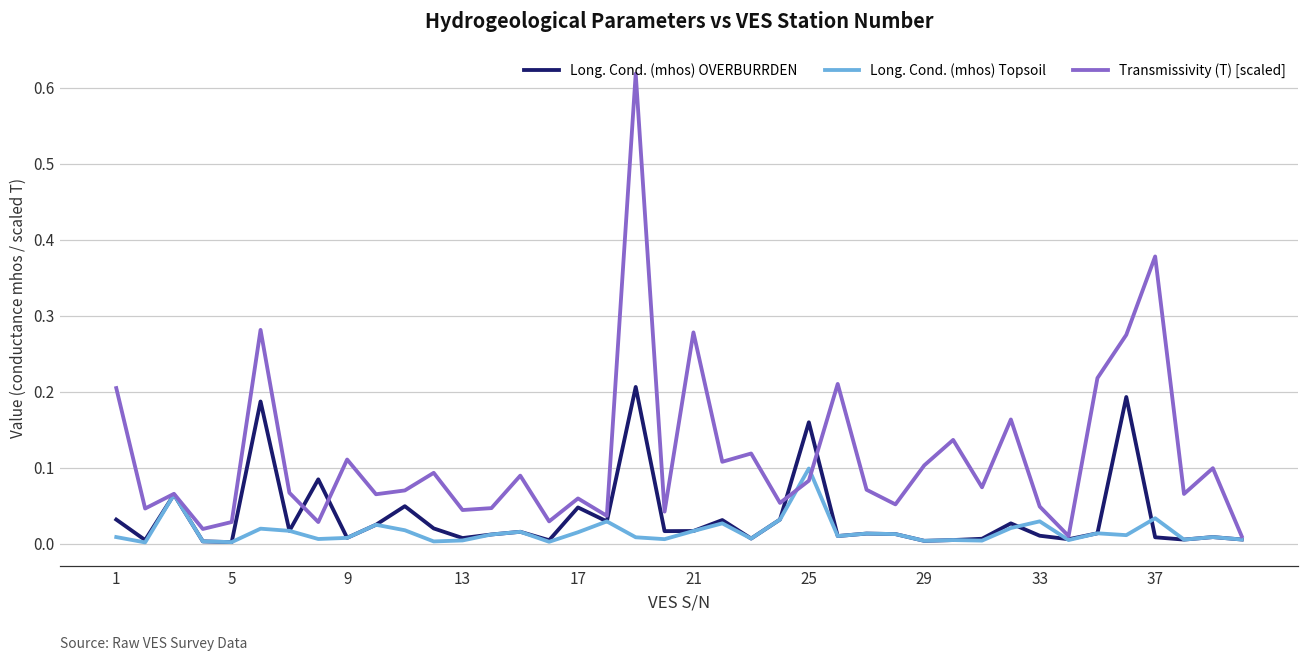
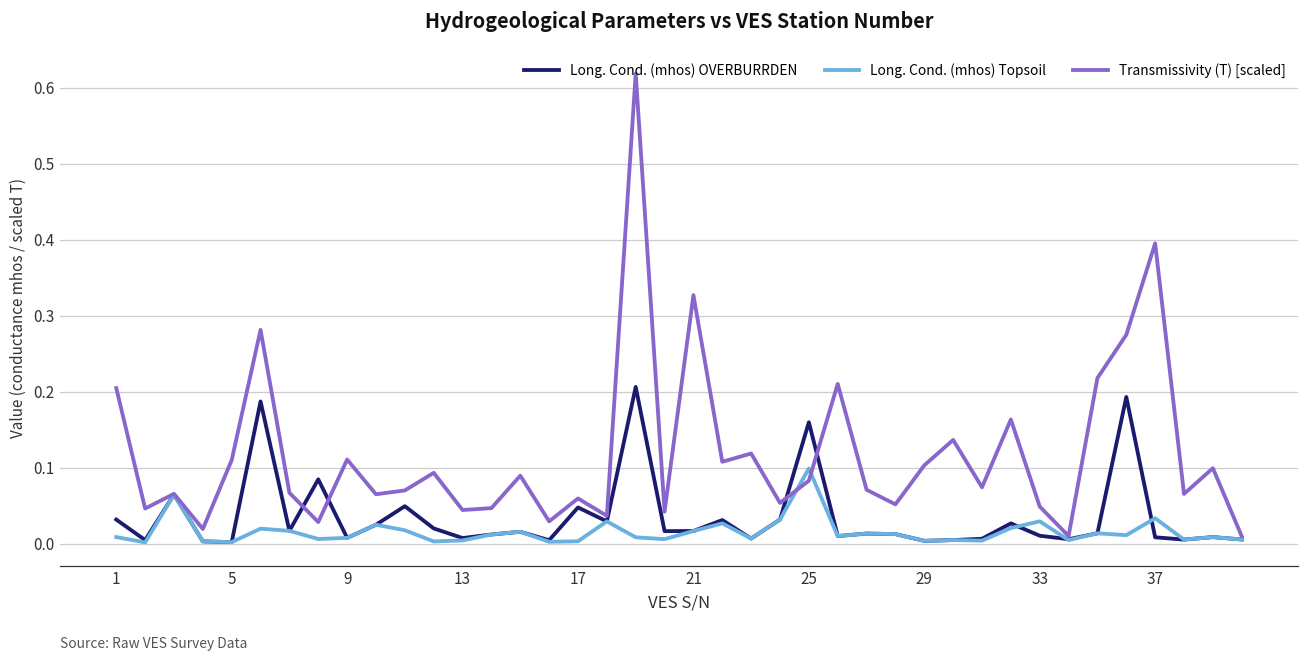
  {
    "Long. Cond. (mhos) OVERBURRDEN": {
      "1": 0.03,
      "17": 0.05,
      "25": 0.16,
      "33": 0.01,
      "37": 0.01
    },
    "Long. Cond. (mhos) Topsoil": {
      "1": 0.01,
-     "17": 0.01,
+     "17": 0.00,
      "25": 0.10,
      "33": 0.03,
      "37": 0.03
    },
    "Transmissivity (T) [scaled]": {
      "1": 0.20,
-     "5": 0.03,
+     "5": 0.11,
      "9": 0.11,
      "13": 0.04,
      "17": 0.06,
-     "21": 0.28,
+     "21": 0.33,
      "25": 0.08,
      "29": 0.10,
      "33": 0.05,
-     "37": 0.38
+     "37": 0.40
    }
  }
